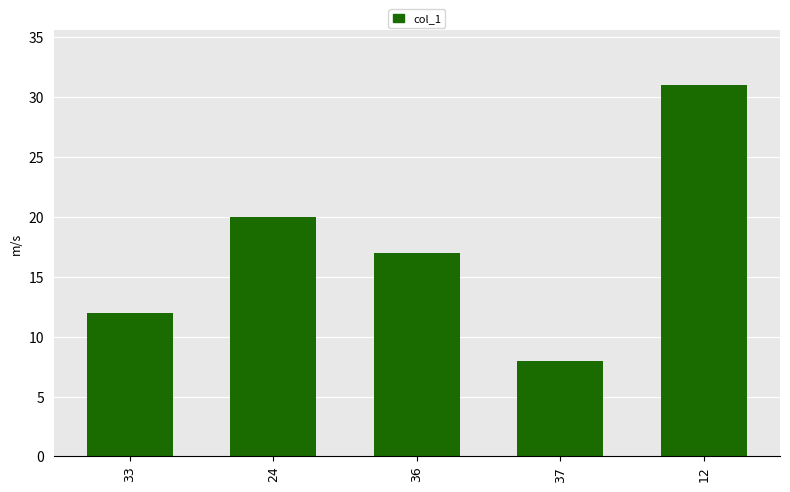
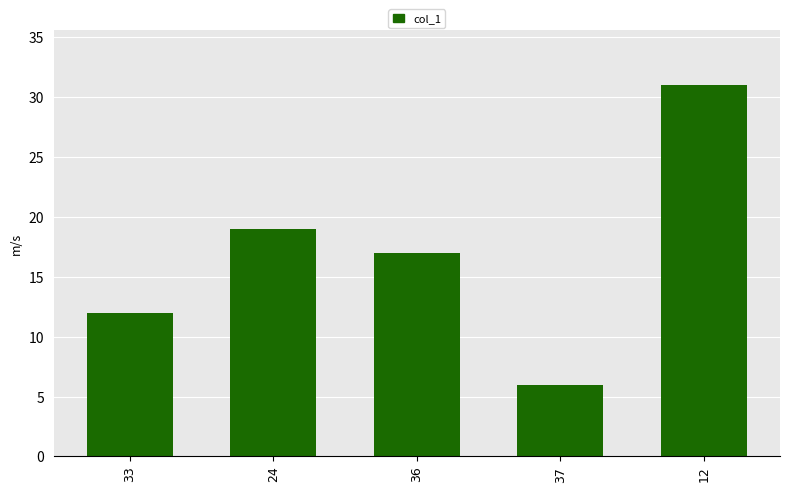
  {
    "33": 12,
-   "24": 20,
+   "24": 19,
    "36": 17,
-   "37": 8,
+   "37": 6,
    "12": 31
  }
